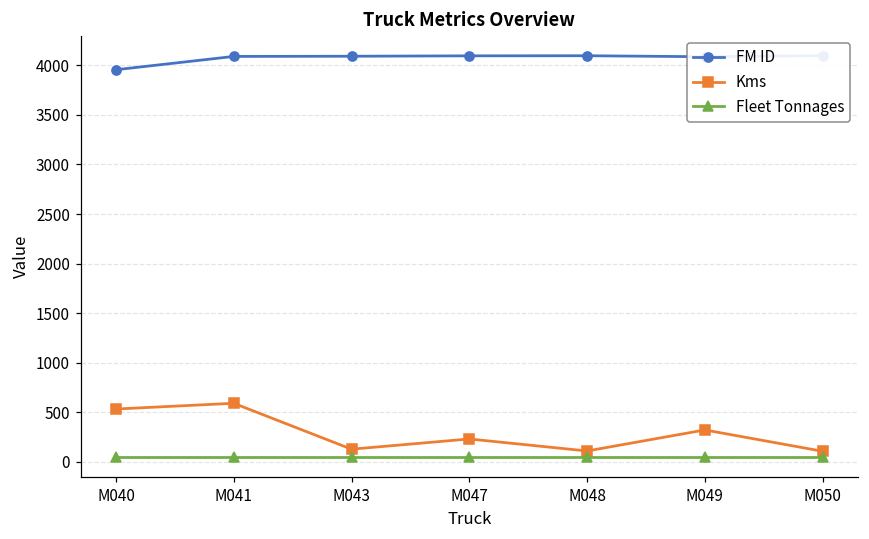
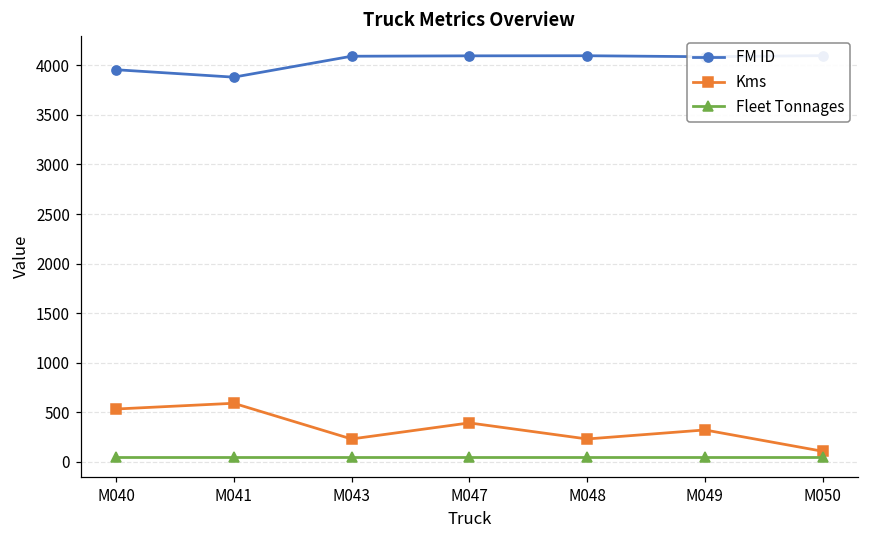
  {
    "FM ID": {
      "M040": 4000,
-     "M041": 4100,
+     "M041": 3900,
      "M043": 4100,
      "M047": 4100,
      "M048": 4100
    },
    "Kms": {
      "M040": 500,
      "M041": 600,
-     "M043": 100,
-     "M047": 200,
-     "M048": 100,
+     "M043": 200,
+     "M047": 400,
+     "M048": 200,
      "M049": 300,
      "M050": 100
    },
    "Fleet Tonnages": {
      "M040": 100,
      "M041": 100,
      "M043": 100,
      "M047": 100,
      "M048": 100,
      "M049": 100,
      "M050": 100
    }
  }
